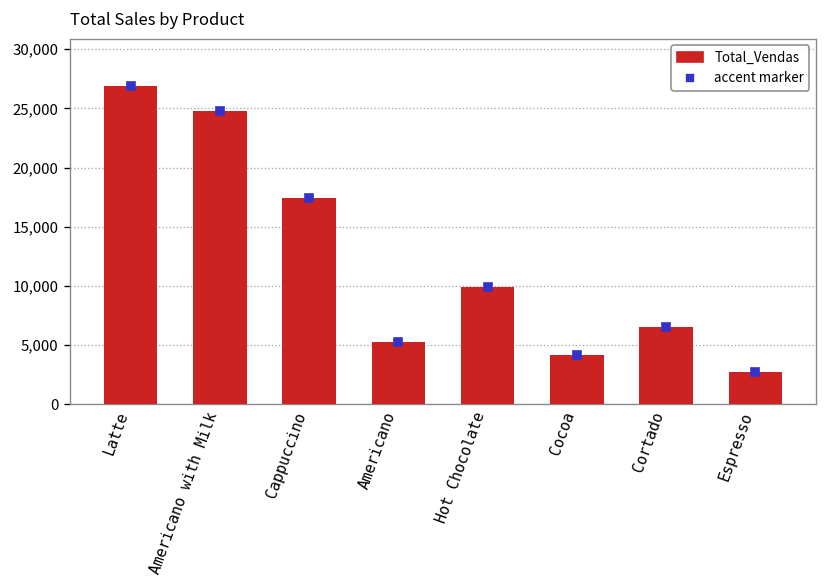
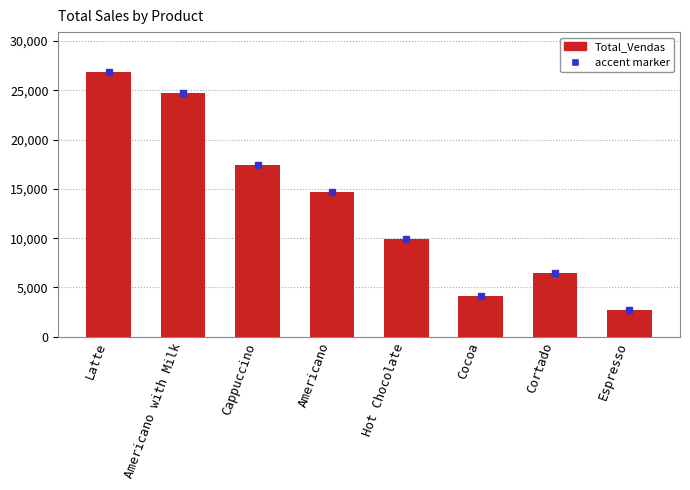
  {
    "Total_Vendas": {
      "Latte": "27,000",
      "Americano with Milk": "25,000",
      "Cappuccino": "17,000",
-     "Americano": "5,000",
+     "Americano": "15,000",
      "Hot Chocolate": "10,000",
      "Cocoa": "4,000",
      "Cortado": "6,000",
      "Espresso": "3,000"
    }
  }
